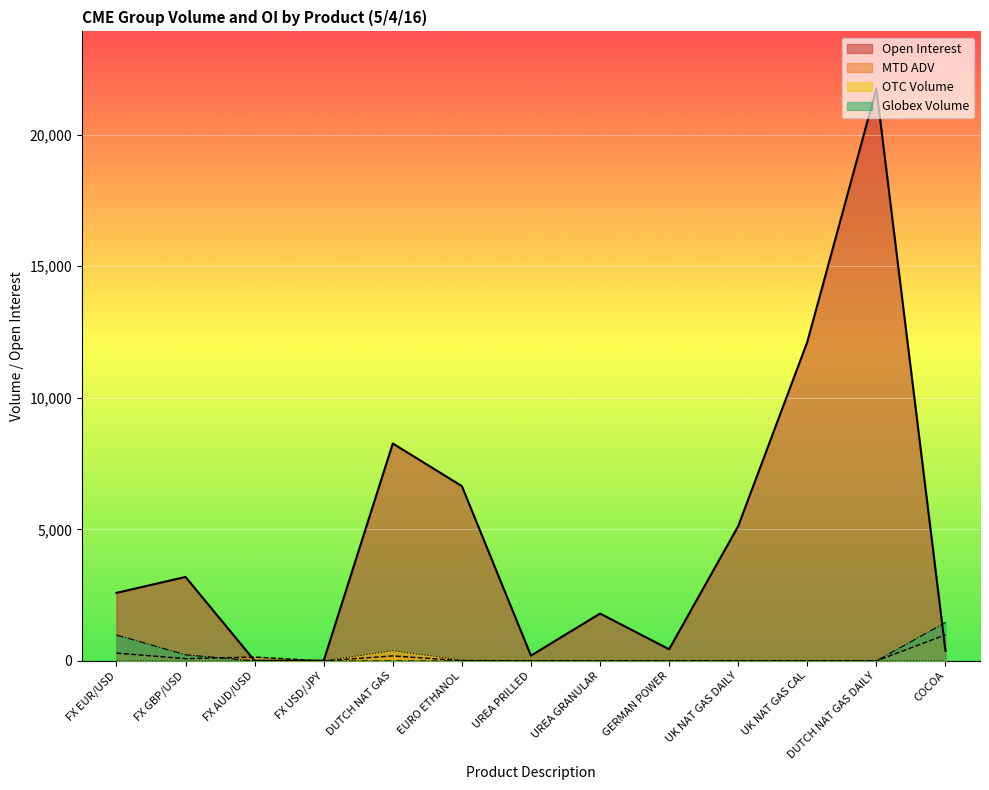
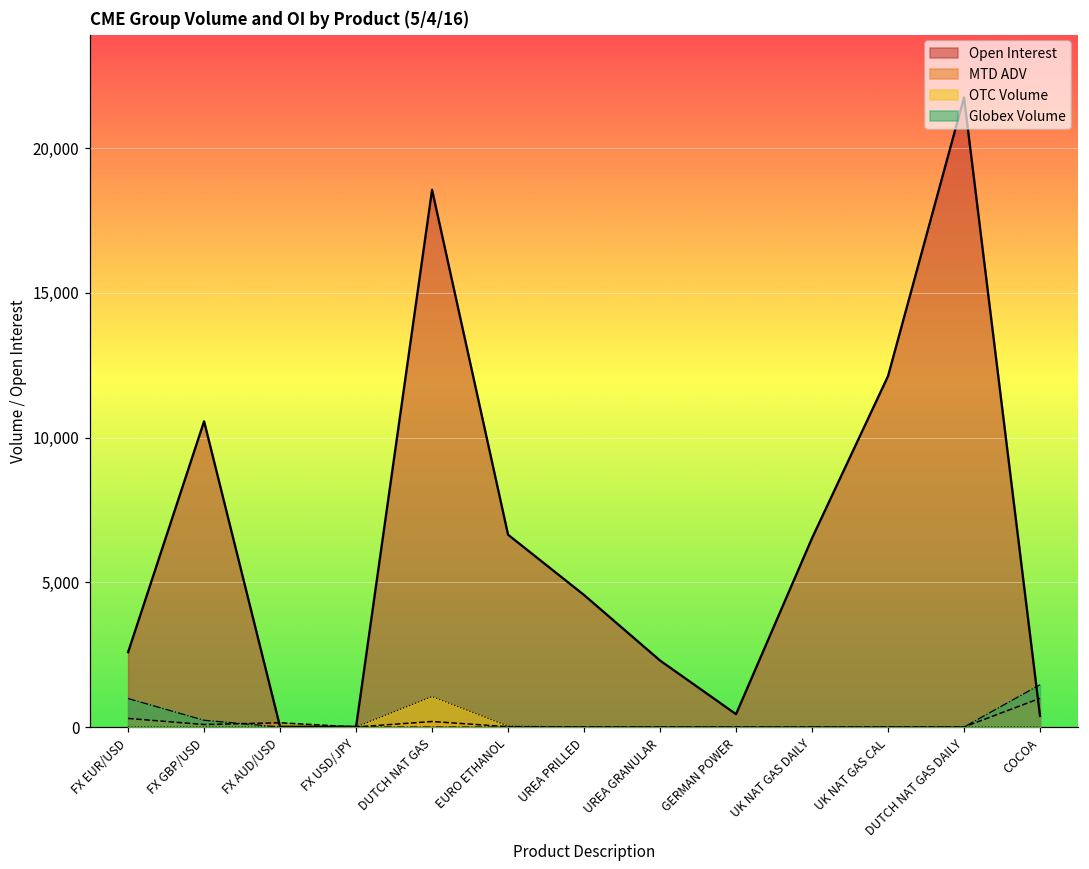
  {
    "Open Interest": {
      "FX EUR/USD": "2,600",
-     "FX GBP/USD": "3,200",
-     "DUTCH NAT GAS": "8,300",
+     "FX GBP/USD": "10,600",
+     "DUTCH NAT GAS": "18,600",
      "EURO ETHANOL": "6,600",
-     "UREA PRILLED": "200",
-     "UREA GRANULAR": "1,800",
+     "UREA PRILLED": "4,600",
+     "UREA GRANULAR": "2,300",
      "GERMAN POWER": "400",
-     "UK NAT GAS DAILY": "5,100",
+     "UK NAT GAS DAILY": "6,500",
      "UK NAT GAS CAL": "12,100",
      "COCOA": "400"
    },
    "MTD ADV": {
      "FX EUR/USD": "300",
      "FX AUD/USD": "100",
      "DUTCH NAT GAS": "200",
      "COCOA": "1,000"
    },
    "OTC Volume": {
      "FX EUR/USD": "0",
-     "DUTCH NAT GAS": "400",
+     "DUTCH NAT GAS": "1,100",
      "COCOA": "0"
    },
    "Globex Volume": {
      "FX EUR/USD": "1,000",
      "FX GBP/USD": "200",
      "DUTCH NAT GAS": "0",
      "COCOA": "1,500"
    }
  }
